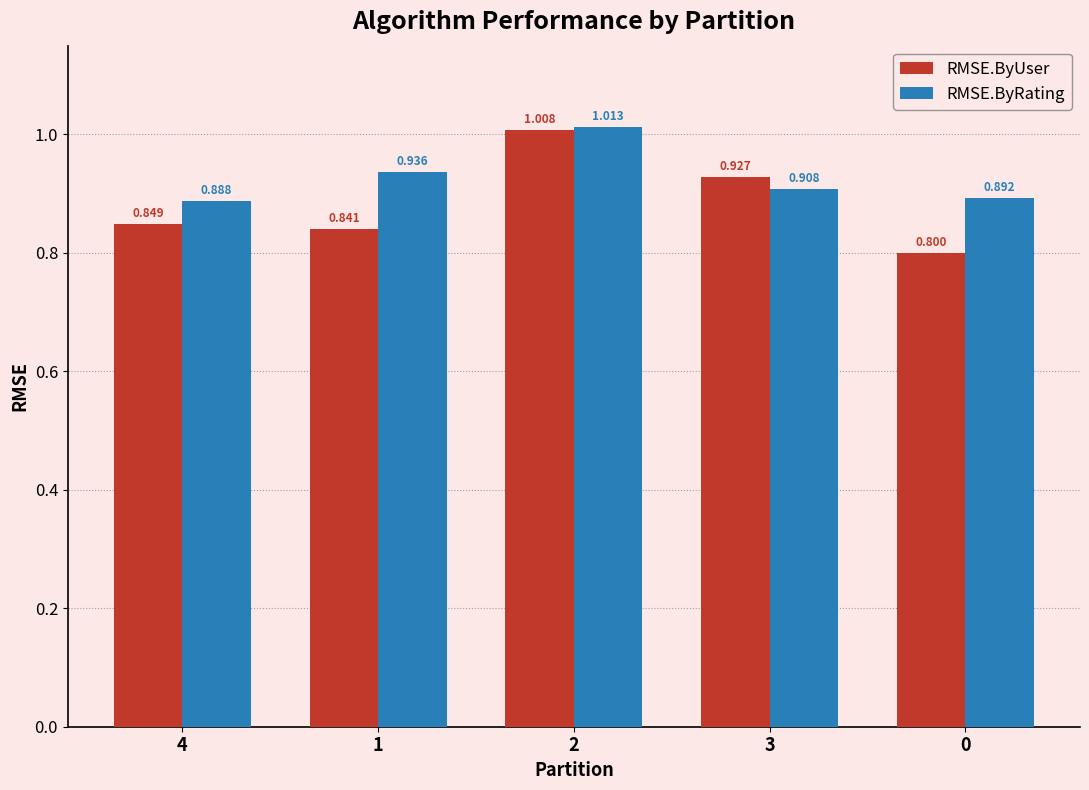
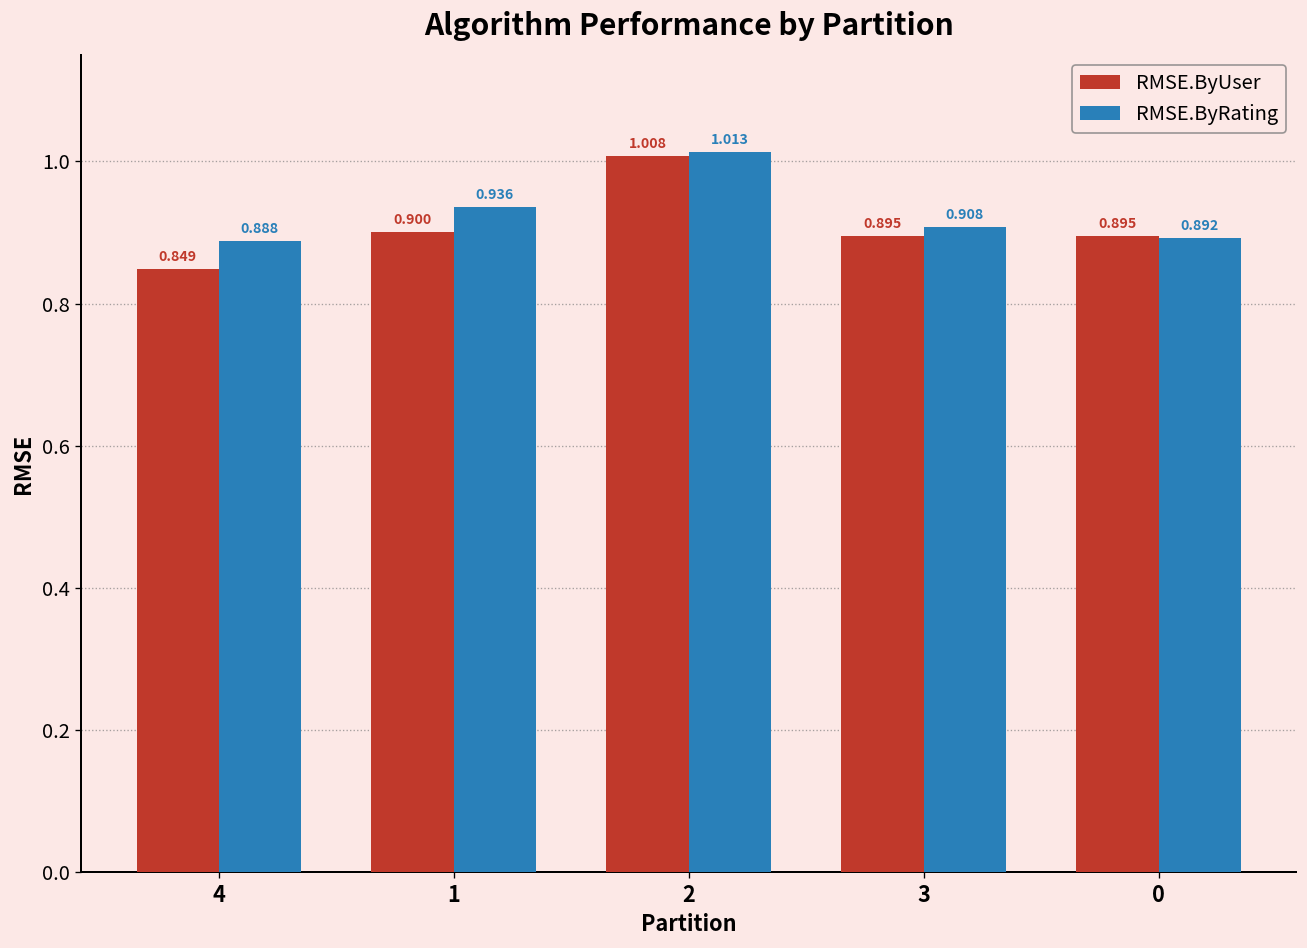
  {
    "RMSE.ByUser": {
      "4": 0.849,
-     "1": 0.841,
+     "1": 0.900,
      "2": 1.008,
-     "3": 0.927,
-     "0": 0.800
+     "3": 0.895,
+     "0": 0.895
    },
    "RMSE.ByRating": {
      "4": 0.888,
      "1": 0.936,
      "2": 1.013,
      "3": 0.908,
      "0": 0.892
    }
  }
